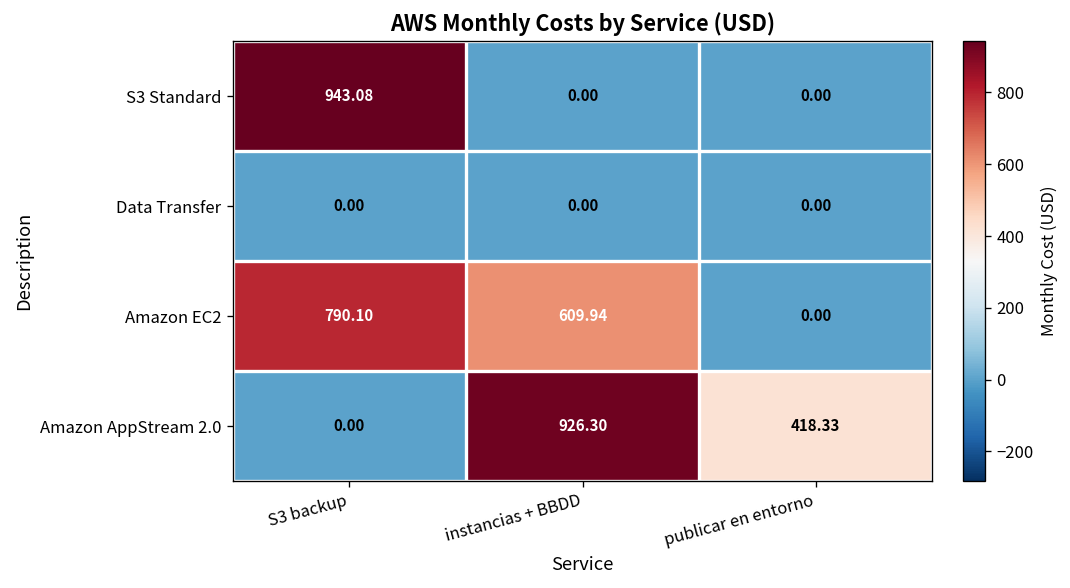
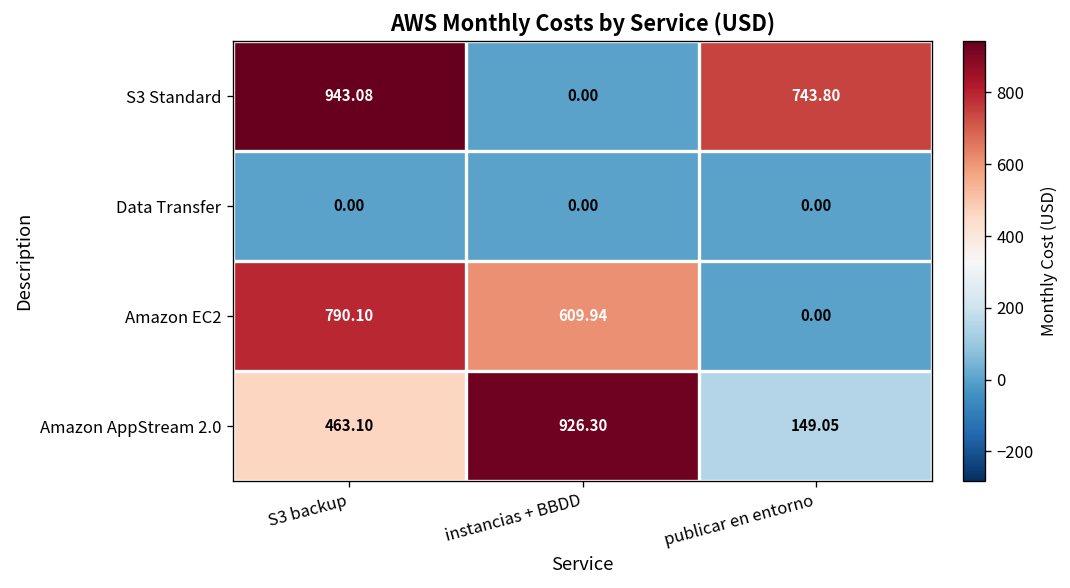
  {
    "S3 Standard": {
      "S3 backup": 943.08,
      "instancias + BBDD": 0.00,
-     "publicar en entorno": 0.00
+     "publicar en entorno": 743.80
    },
    "Data Transfer": {
      "S3 backup": 0.00,
      "instancias + BBDD": 0.00,
      "publicar en entorno": 0.00
    },
    "Amazon EC2": {
      "S3 backup": 790.10,
      "instancias + BBDD": 609.94,
      "publicar en entorno": 0.00
    },
    "Amazon AppStream 2.0": {
-     "S3 backup": 0.00,
+     "S3 backup": 463.10,
      "instancias + BBDD": 926.30,
-     "publicar en entorno": 418.33
+     "publicar en entorno": 149.05
    }
  }
